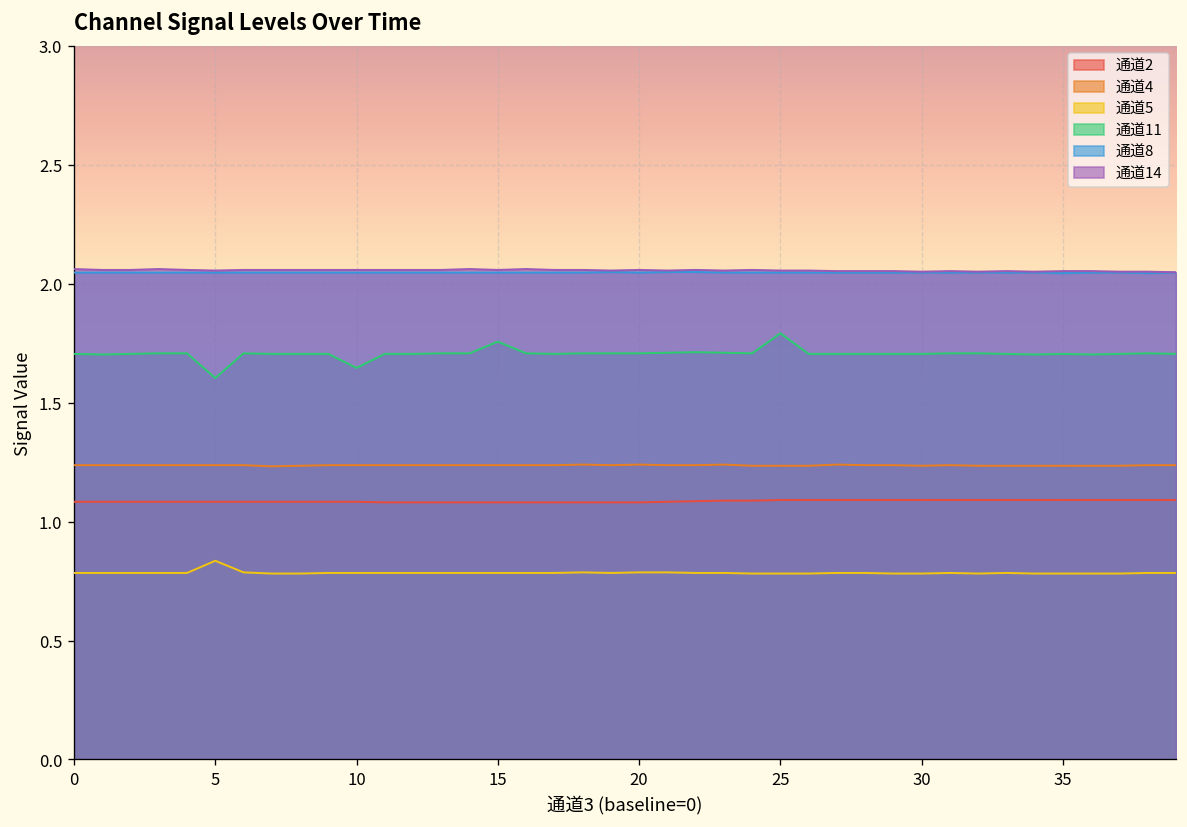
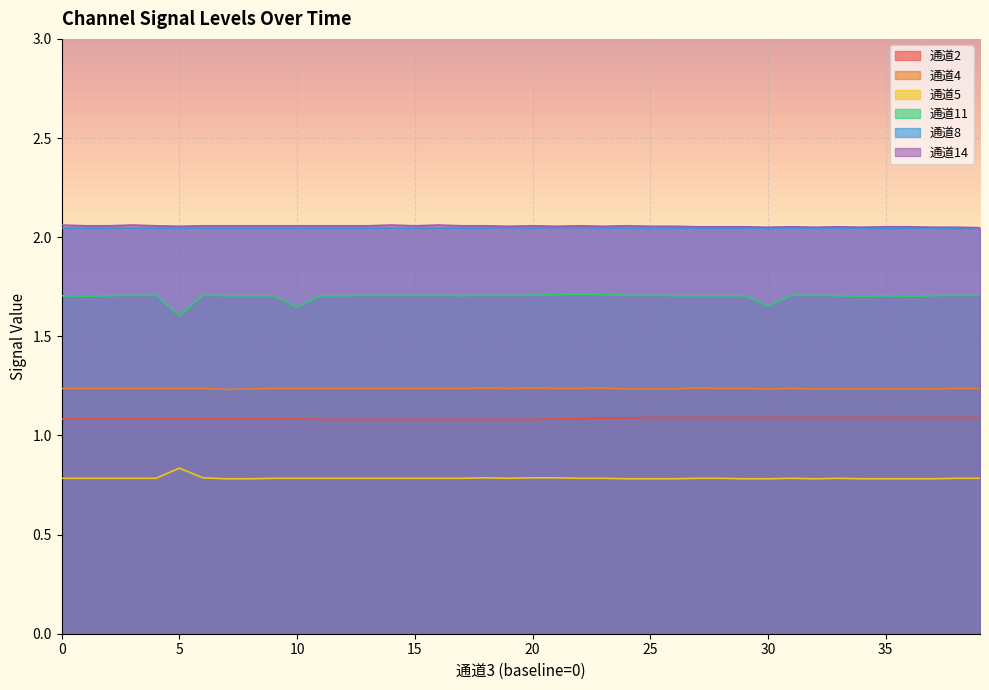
  {
    "通道5": {
      "0": 0.78,
      "5": 0.84,
      "10": 0.78,
      "15": 0.78,
      "20": 0.79,
      "25": 0.78,
      "30": 0.78,
      "35": 0.78
    },
    "通道11": {
      "0": 1.70,
      "5": 1.60,
      "10": 1.65,
-     "15": 1.76,
+     "15": 1.71,
      "20": 1.71,
-     "25": 1.79,
-     "30": 1.70,
+     "25": 1.71,
+     "30": 1.65,
      "35": 1.70
    },
    "通道8": {
      "0": 2.05
    },
    "通道14": {
      "0": 2.06
    }
  }
